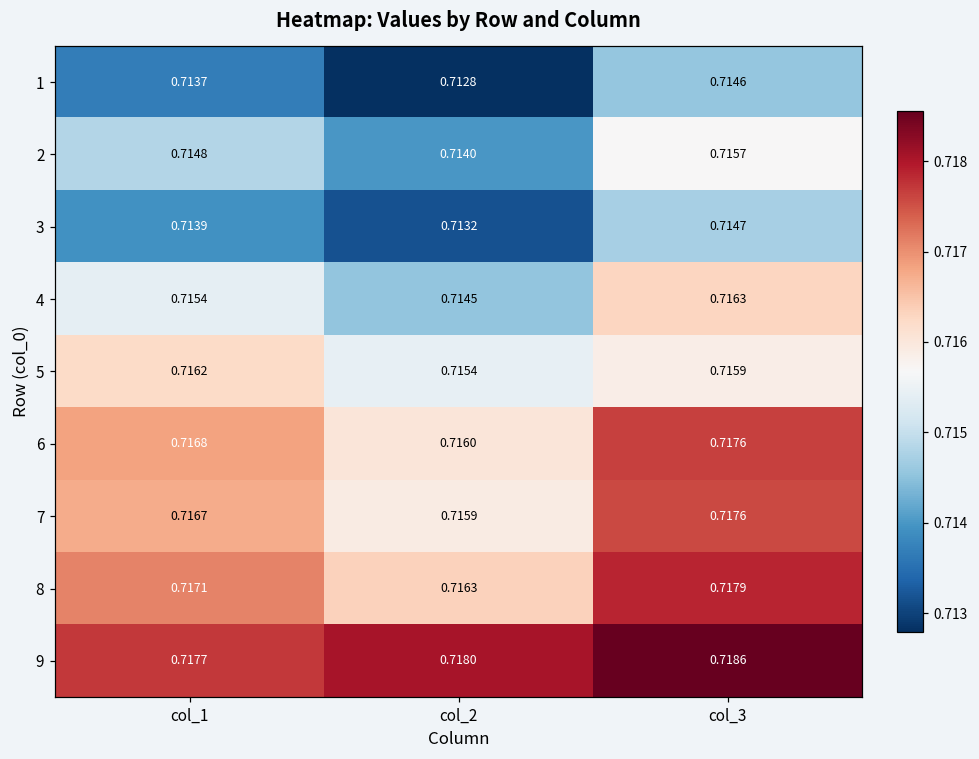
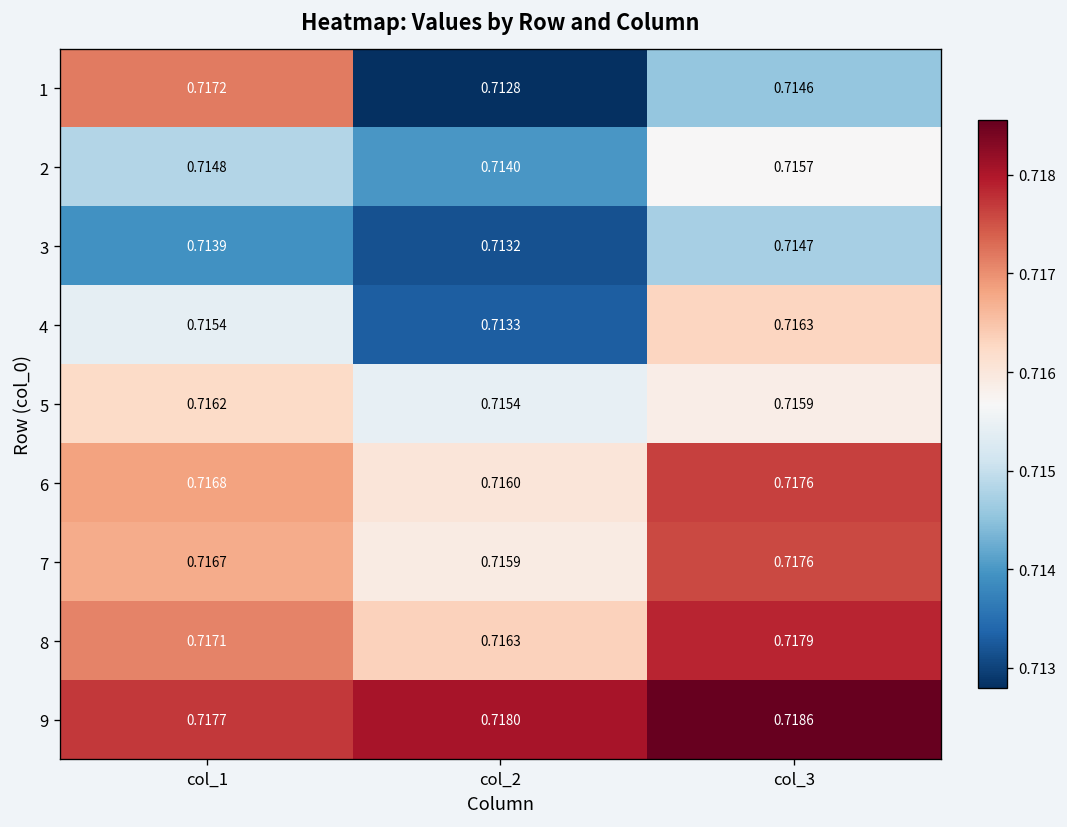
  {
    "1": {
-     "col_1": 0.7137,
+     "col_1": 0.7172,
      "col_2": 0.7128,
      "col_3": 0.7146
    },
    "2": {
      "col_1": 0.7148,
      "col_2": 0.7140,
      "col_3": 0.7157
    },
    "3": {
      "col_1": 0.7139,
      "col_2": 0.7132,
      "col_3": 0.7147
    },
    "4": {
      "col_1": 0.7154,
-     "col_2": 0.7145,
+     "col_2": 0.7133,
      "col_3": 0.7163
    },
    "5": {
      "col_1": 0.7162,
      "col_2": 0.7154,
      "col_3": 0.7159
    },
    "6": {
      "col_1": 0.7168,
      "col_2": 0.7160,
      "col_3": 0.7176
    },
    "7": {
      "col_1": 0.7167,
      "col_2": 0.7159,
      "col_3": 0.7176
    },
    "8": {
      "col_1": 0.7171,
      "col_2": 0.7163,
      "col_3": 0.7179
    },
    "9": {
      "col_1": 0.7177,
      "col_2": 0.7180,
      "col_3": 0.7186
    }
  }
